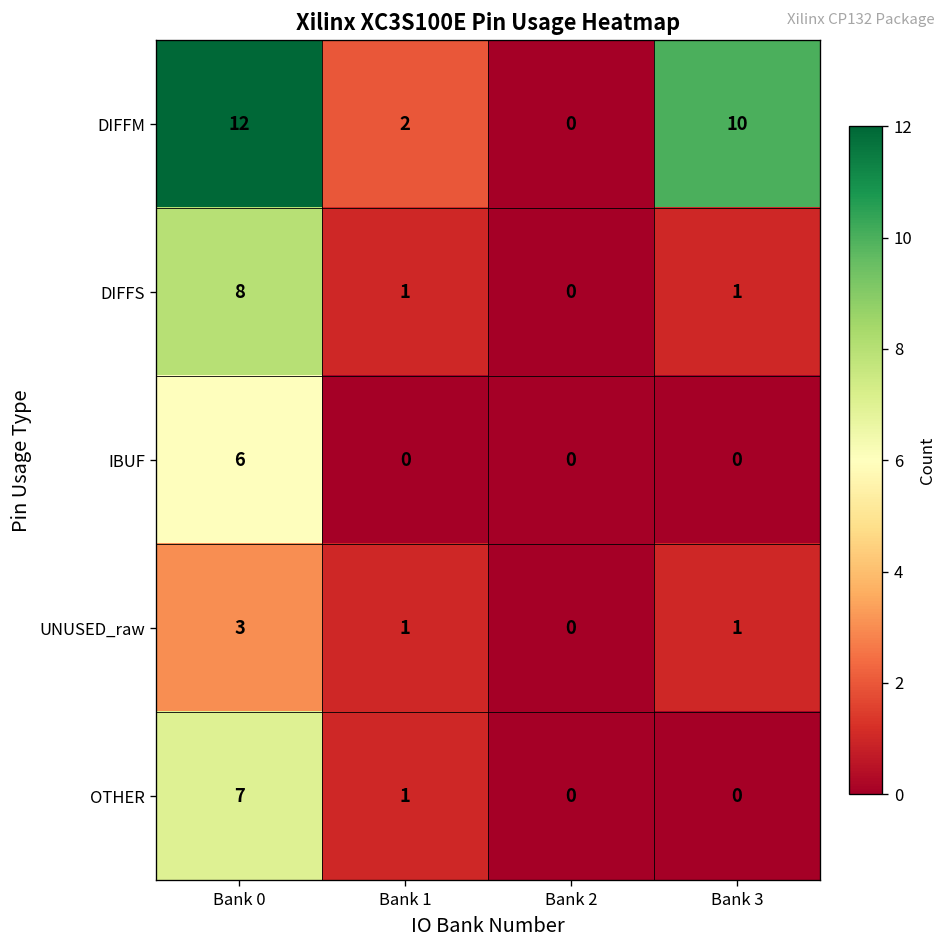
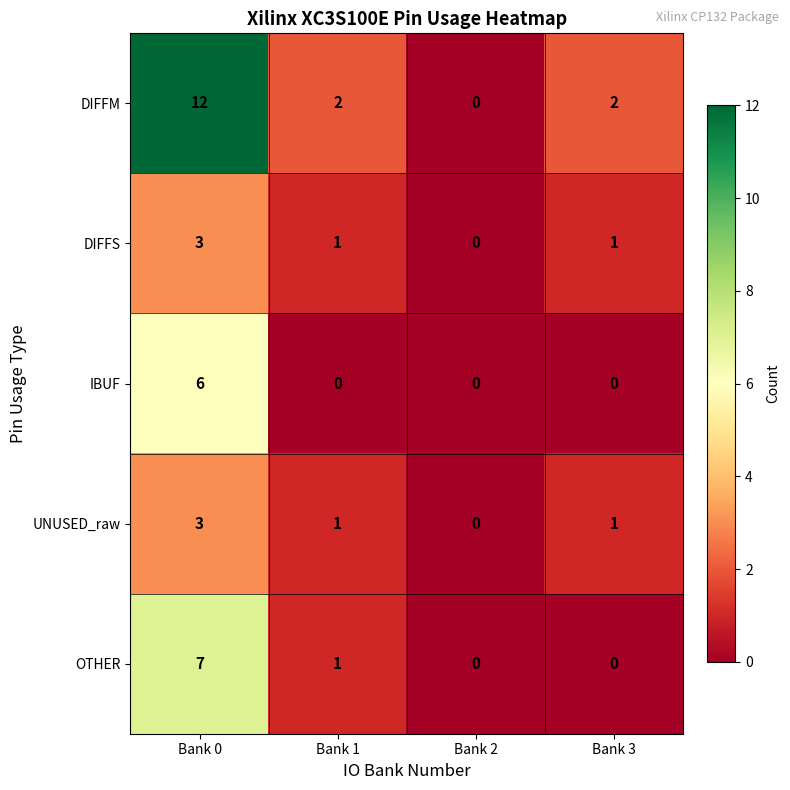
  {
    "DIFFM": {
      "Bank 0": 12,
      "Bank 1": 2,
      "Bank 2": 0,
-     "Bank 3": 10
+     "Bank 3": 2
    },
    "DIFFS": {
-     "Bank 0": 8,
+     "Bank 0": 3,
      "Bank 1": 1,
      "Bank 2": 0,
      "Bank 3": 1
    },
    "IBUF": {
      "Bank 0": 6,
      "Bank 1": 0,
      "Bank 2": 0,
      "Bank 3": 0
    },
    "UNUSED_raw": {
      "Bank 0": 3,
      "Bank 1": 1,
      "Bank 2": 0,
      "Bank 3": 1
    },
    "OTHER": {
      "Bank 0": 7,
      "Bank 1": 1,
      "Bank 2": 0,
      "Bank 3": 0
    }
  }
